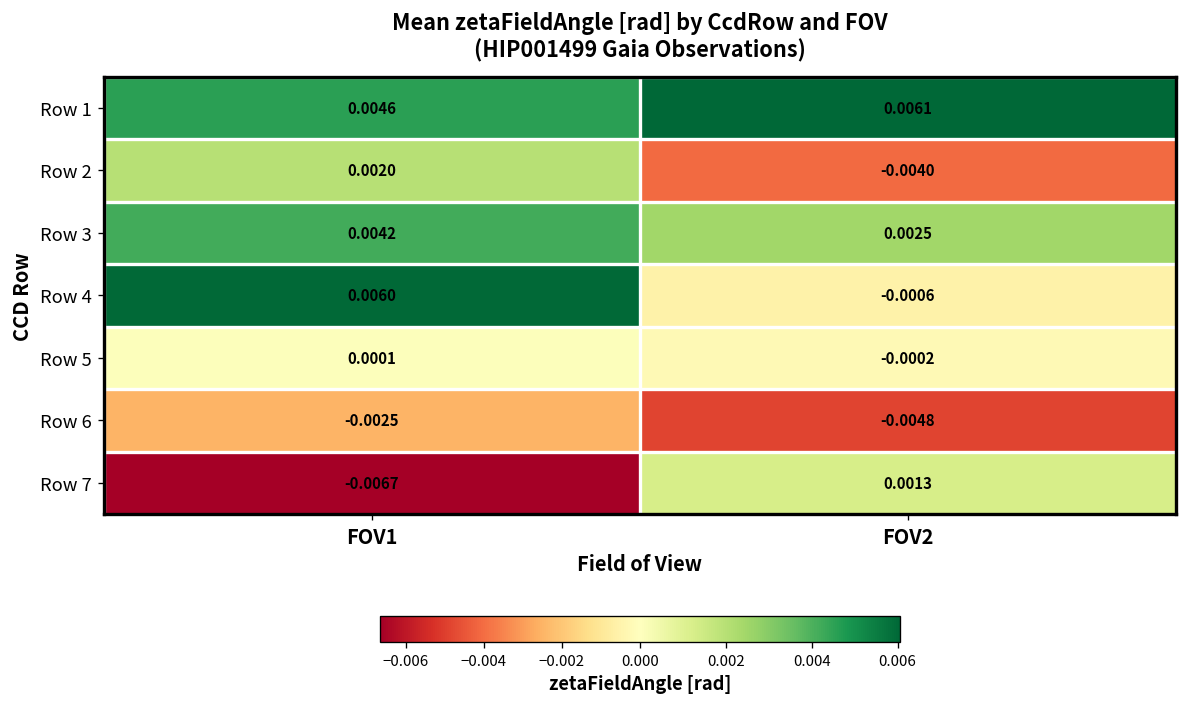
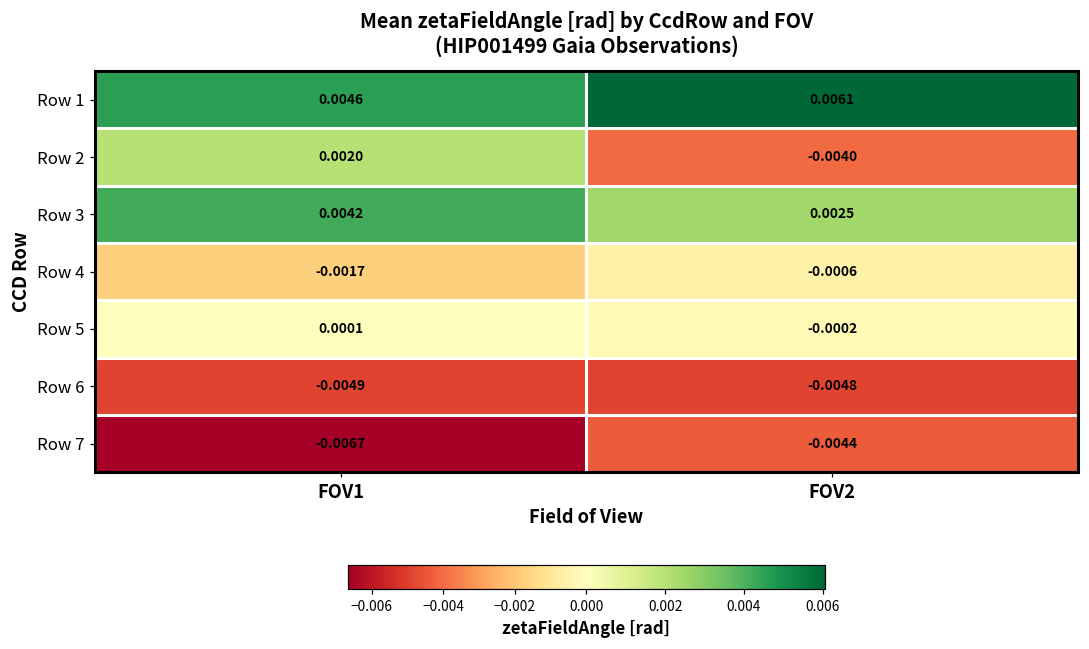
  {
    "Row 1": {
      "FOV1": 0.0046,
      "FOV2": 0.0061
    },
    "Row 2": {
      "FOV1": 0.0020,
      "FOV2": -0.0040
    },
    "Row 3": {
      "FOV1": 0.0042,
      "FOV2": 0.0025
    },
    "Row 4": {
-     "FOV1": 0.0060,
+     "FOV1": -0.0017,
      "FOV2": -0.0006
    },
    "Row 5": {
      "FOV1": 0.0001,
      "FOV2": -0.0002
    },
    "Row 6": {
-     "FOV1": -0.0025,
+     "FOV1": -0.0049,
      "FOV2": -0.0048
    },
    "Row 7": {
      "FOV1": -0.0067,
-     "FOV2": 0.0013
+     "FOV2": -0.0044
    }
  }
